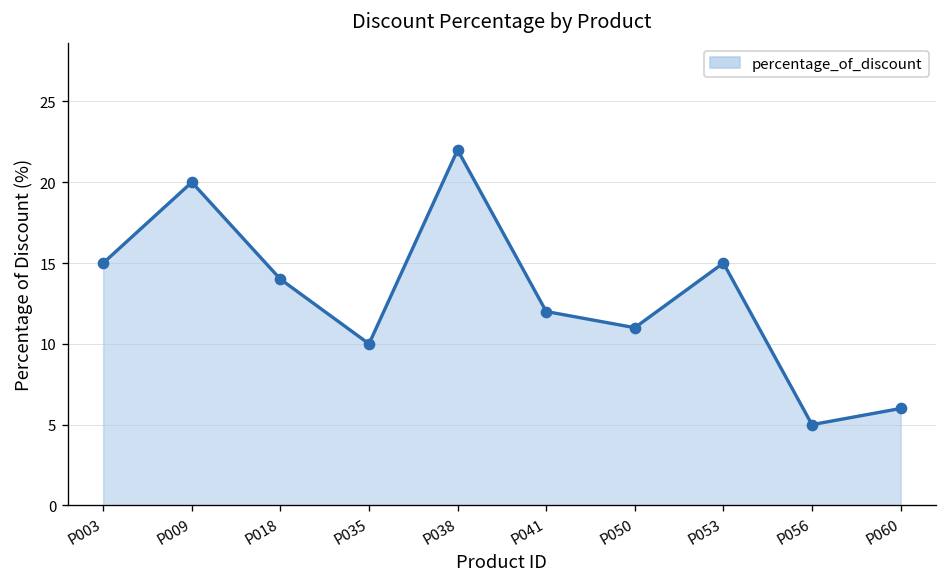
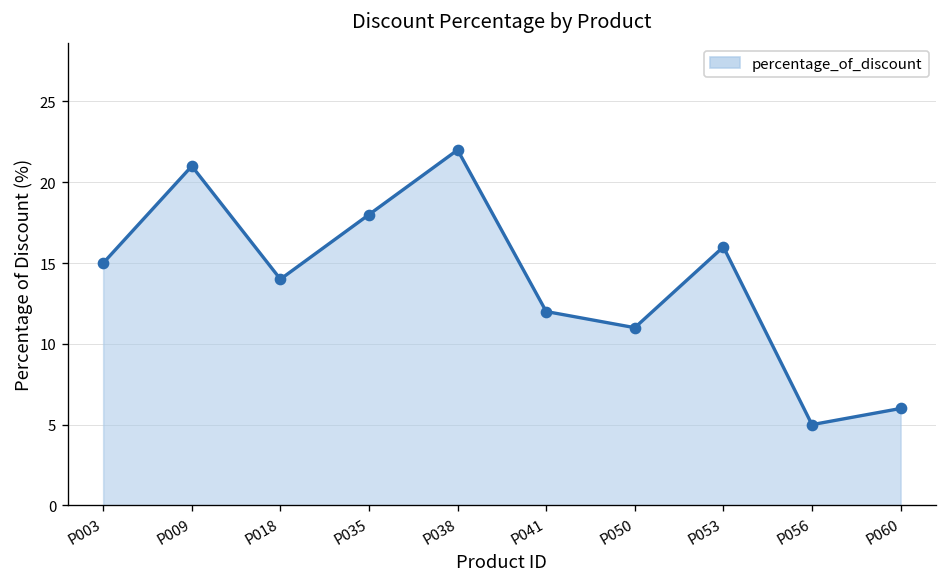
  {
    "percentage_of_discount": {
-     "P009": 20,
-     "P035": 10,
-     "P053": 15
+     "P009": 21,
+     "P035": 18,
+     "P053": 16
    }
  }
